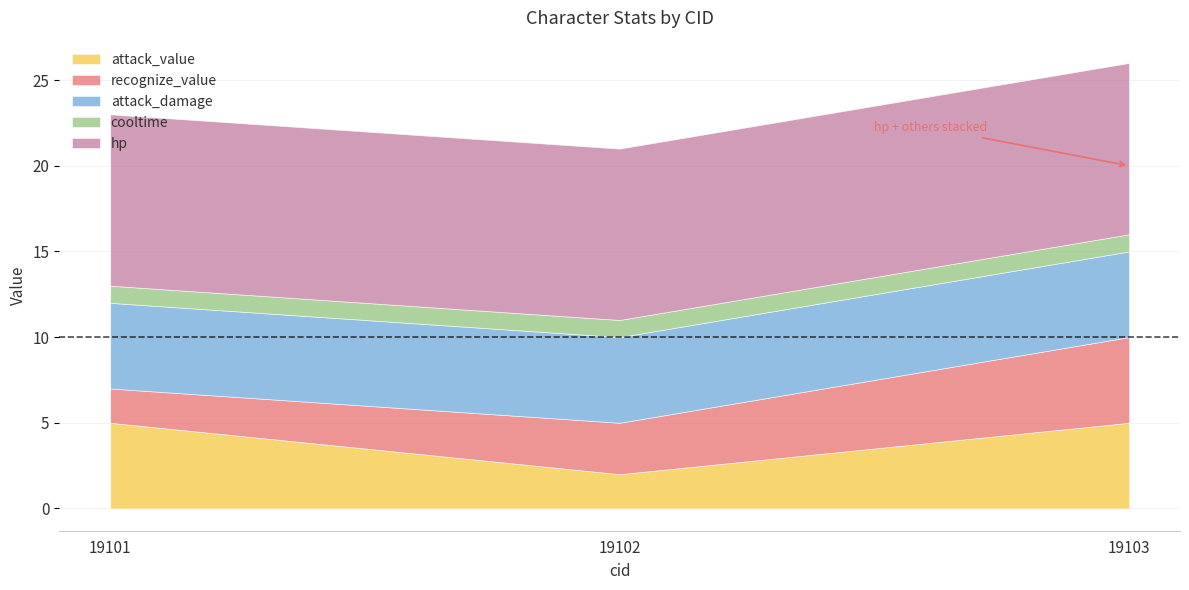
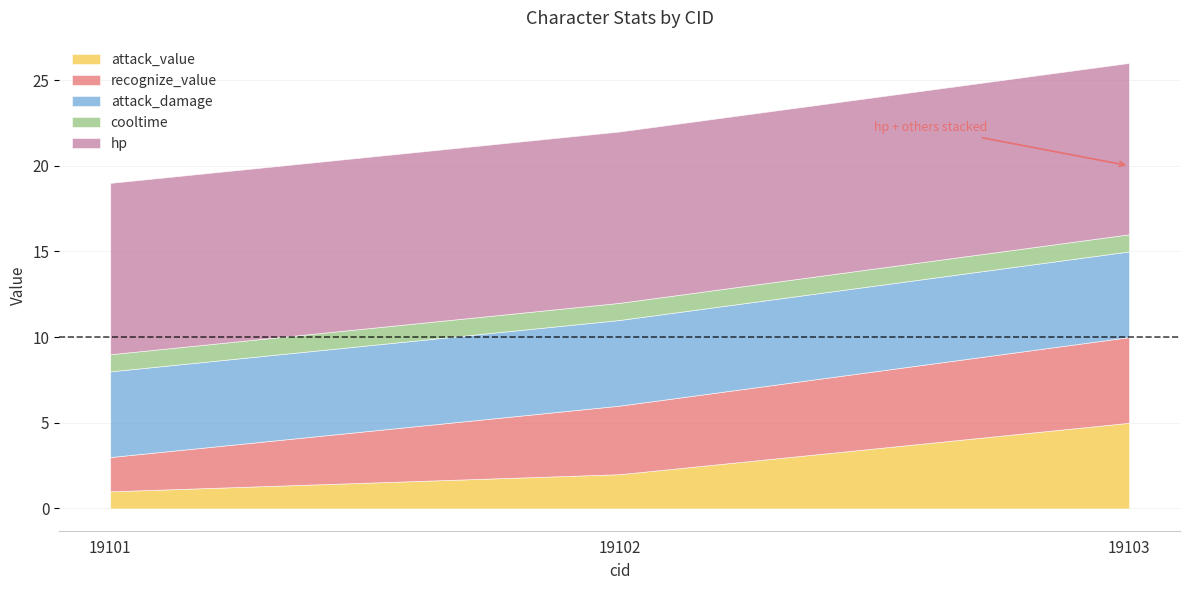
  {
    "attack_value": {
-     "19101": 5,
+     "19101": 1,
      "19102": 2,
      "19103": 5
    },
    "recognize_value": {
      "19101": 2,
-     "19102": 3,
+     "19102": 4,
      "19103": 5
    },
    "attack_damage": {
      "19101": 5,
      "19102": 5,
      "19103": 5
    },
    "cooltime": {
      "19101": 1,
      "19102": 1,
      "19103": 1
    },
    "hp": {
      "19101": 10,
      "19102": 10,
      "19103": 10
    }
  }
